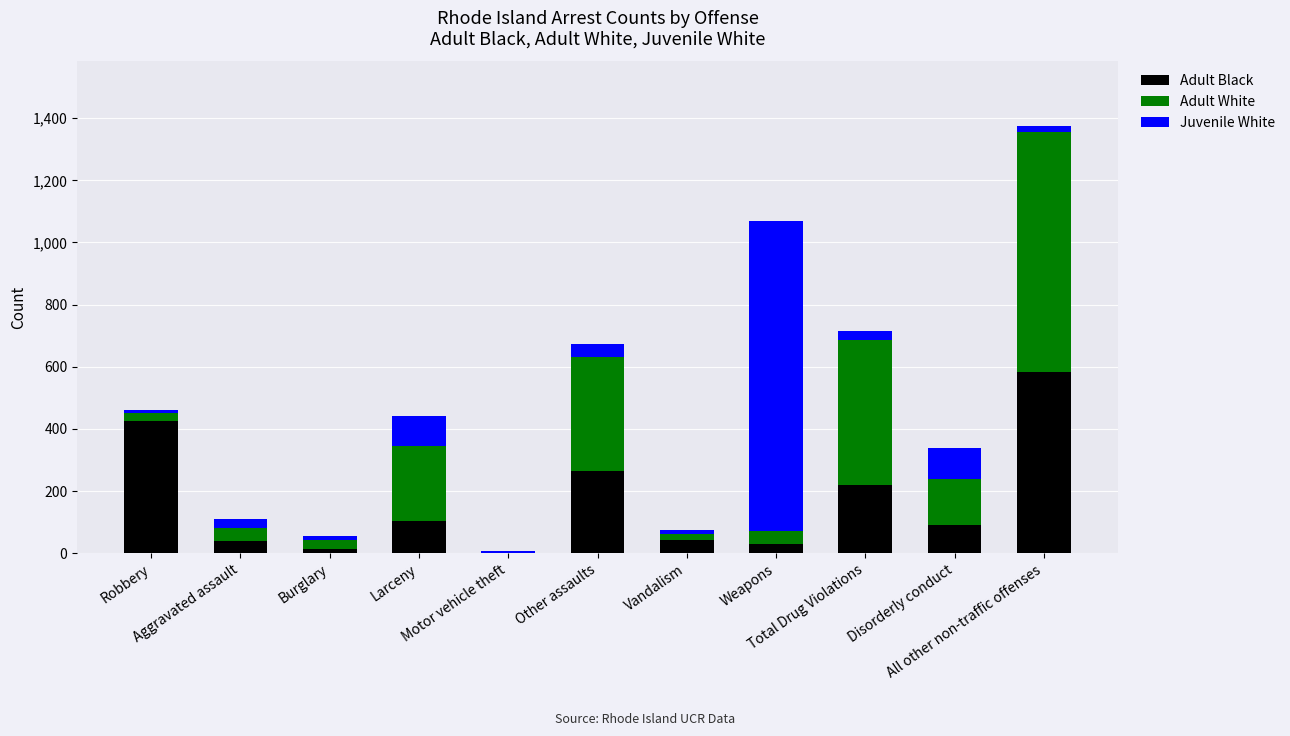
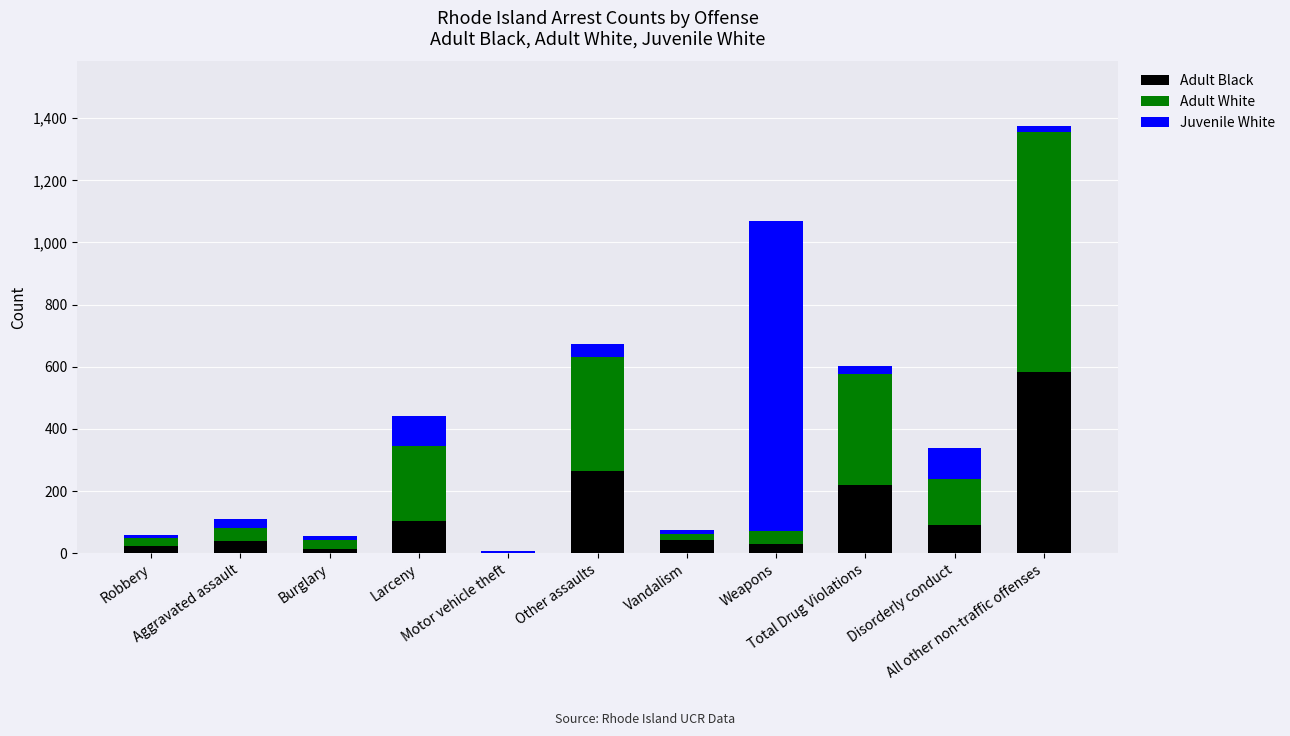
  {
    "Adult Black": {
-     "Robbery": "420",
+     "Robbery": "20",
      "Aggravated assault": "40",
      "Burglary": "20",
      "Larceny": "100",
      "Motor vehicle theft": "0",
      "Other assaults": "270",
      "Vandalism": "40",
      "Weapons": "30",
      "Total Drug Violations": "220",
      "Disorderly conduct": "90",
      "All other non-traffic offenses": "580"
    },
    "Adult White": {
      "Robbery": "30",
      "Aggravated assault": "40",
      "Burglary": "30",
      "Larceny": "240",
      "Other assaults": "370",
      "Vandalism": "20",
      "Weapons": "40",
-     "Total Drug Violations": "470",
+     "Total Drug Violations": "360",
      "Disorderly conduct": "150",
      "All other non-traffic offenses": "770"
    },
    "Juvenile White": {
      "Robbery": "10",
      "Aggravated assault": "30",
      "Burglary": "10",
      "Larceny": "100",
      "Other assaults": "40",
      "Vandalism": "20",
      "Weapons": "1,000",
      "Total Drug Violations": "30",
      "Disorderly conduct": "100",
      "All other non-traffic offenses": "20"
    }
  }
